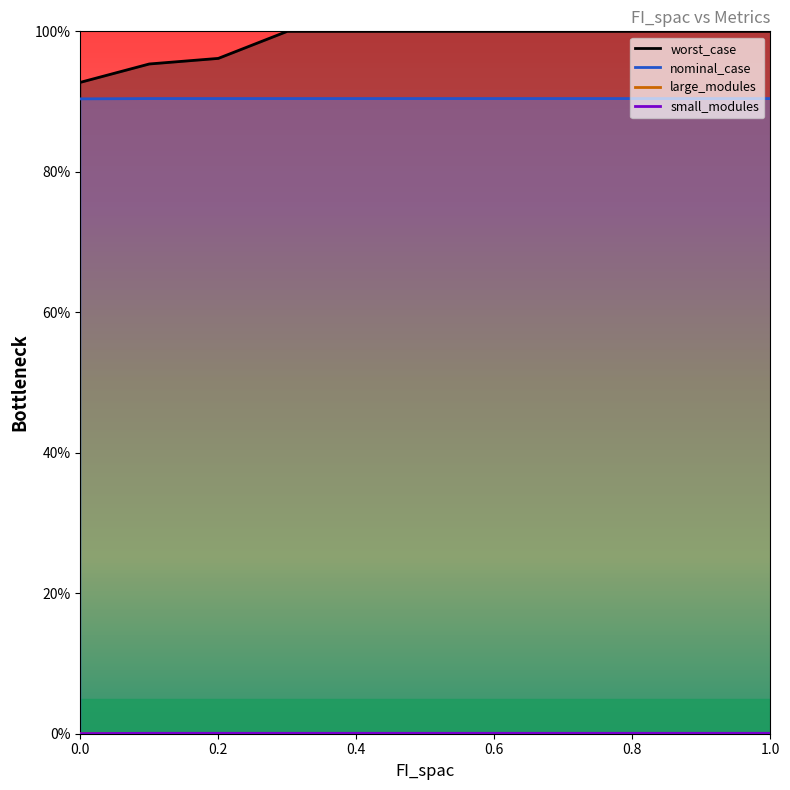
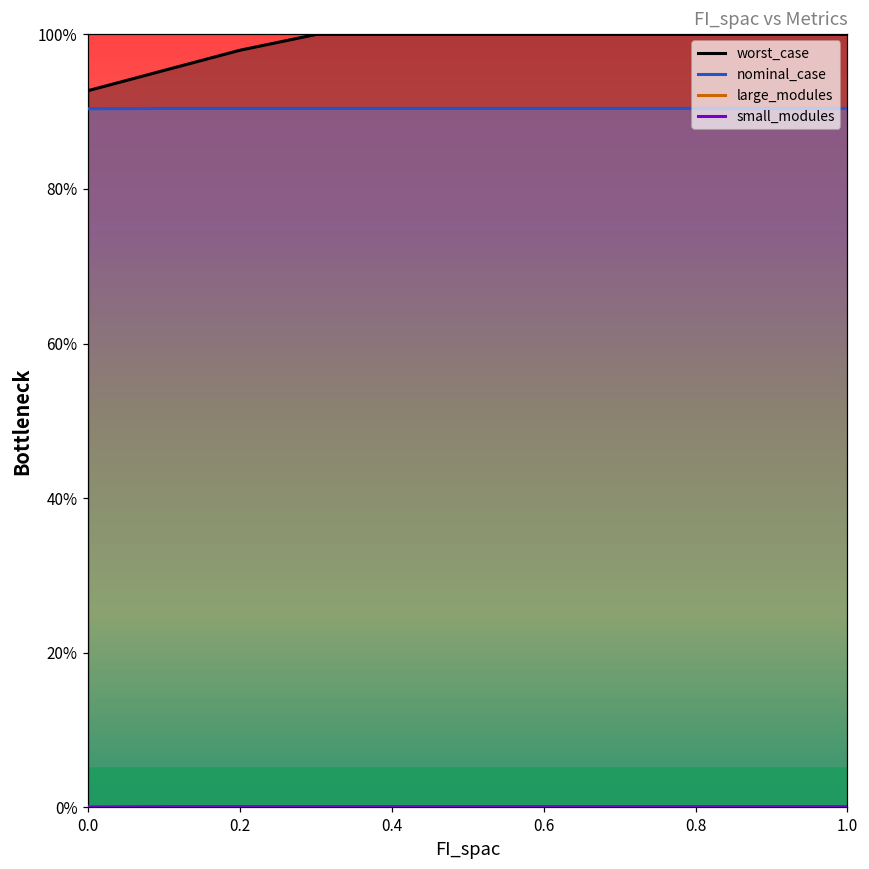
  {
    "worst_case": {
      "0.0": "93%",
-     "0.2": "96%",
+     "0.2": "98%",
      "0.4": "100%",
      "0.6": "100%",
      "0.8": "100%",
      "1.0": "100%"
    }
  }
